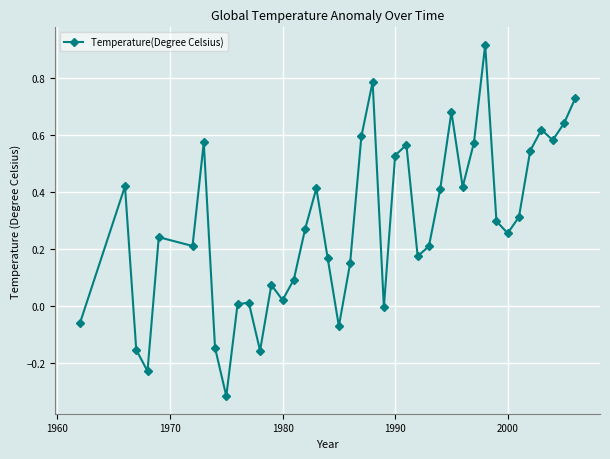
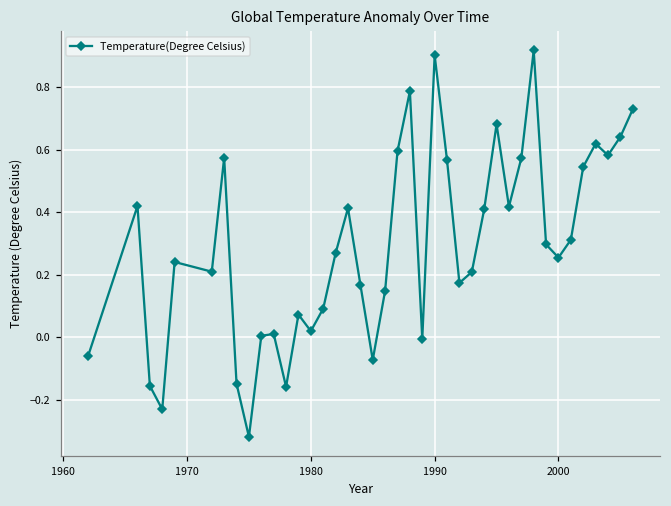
  {
    "1980": 0.02,
-   "1990": 0.53,
+   "1990": 0.90,
    "2000": 0.26
  }
